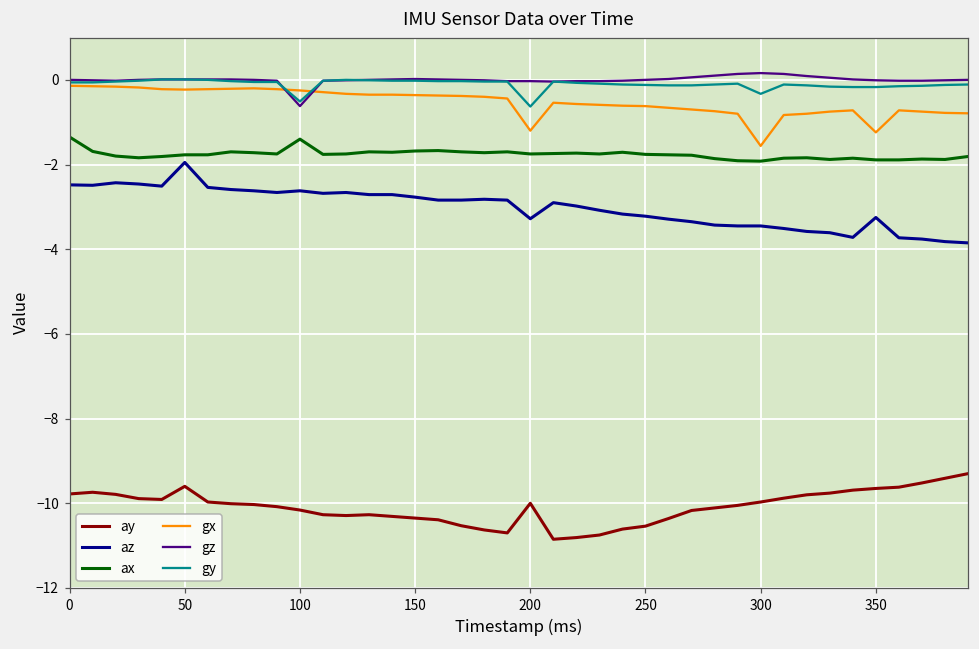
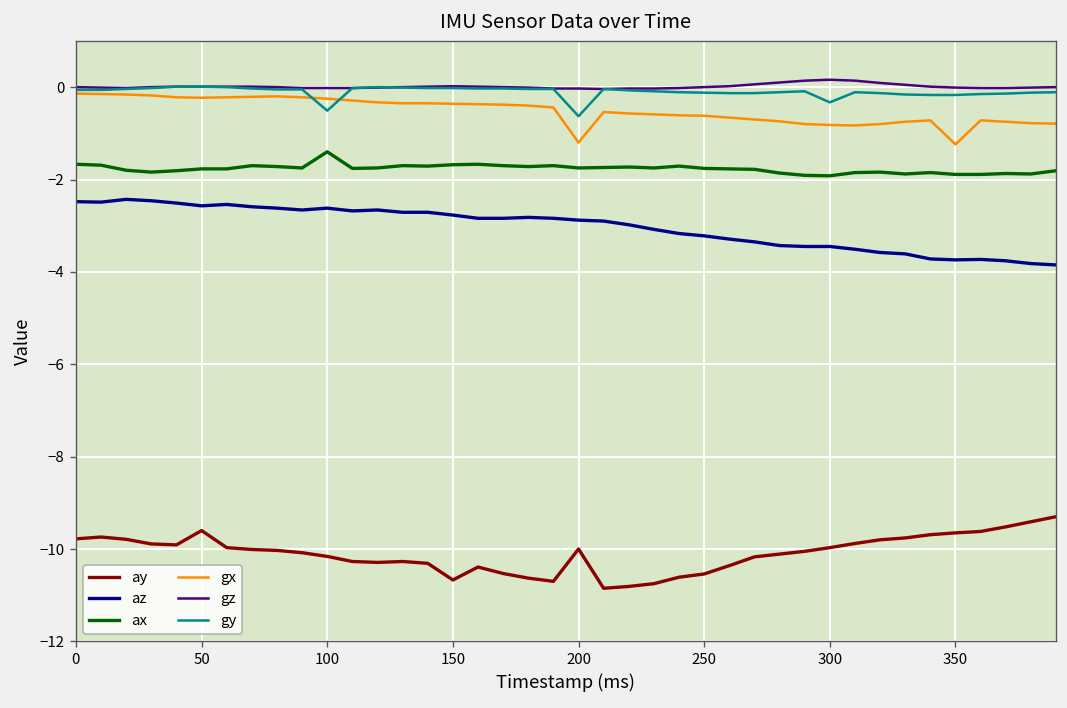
  {
    "ay": {
      "0": -9.8,
      "50": -9.6,
      "100": -10.2,
-     "150": -10.4,
+     "150": -10.7,
      "200": -10.0,
      "250": -10.5,
      "300": -10.0,
      "350": -9.7
    },
    "az": {
      "0": -2.5,
-     "50": -2.0,
+     "50": -2.6,
      "100": -2.6,
      "150": -2.8,
-     "200": -3.3,
+     "200": -2.9,
      "250": -3.2,
      "300": -3.5,
-     "350": -3.3
+     "350": -3.7
    },
    "ax": {
-     "0": -1.4,
+     "0": -1.7,
      "50": -1.8,
      "100": -1.4,
      "150": -1.7,
      "200": -1.8,
      "250": -1.8,
      "300": -1.9,
      "350": -1.9
    },
    "gx": {
      "0": -0.1,
      "50": -0.2,
      "100": -0.3,
      "150": -0.4,
      "200": -1.2,
      "250": -0.6,
-     "300": -1.6,
+     "300": -0.8,
      "350": -1.2
    },
    "gz": {
-     "100": -0.6,
+     "100": 0.0,
      "200": 0.0,
      "250": 0.0,
      "300": 0.2,
      "350": 0.0
    },
    "gy": {
      "100": -0.5,
      "200": -0.6,
      "250": -0.1,
      "300": -0.3,
      "350": -0.2
    }
  }
